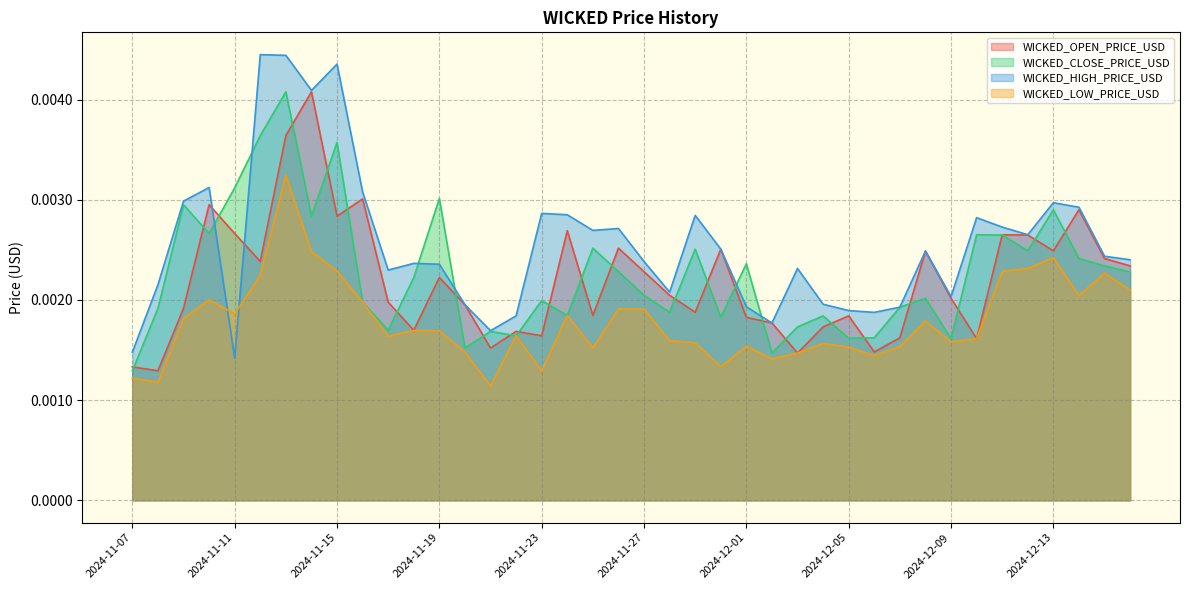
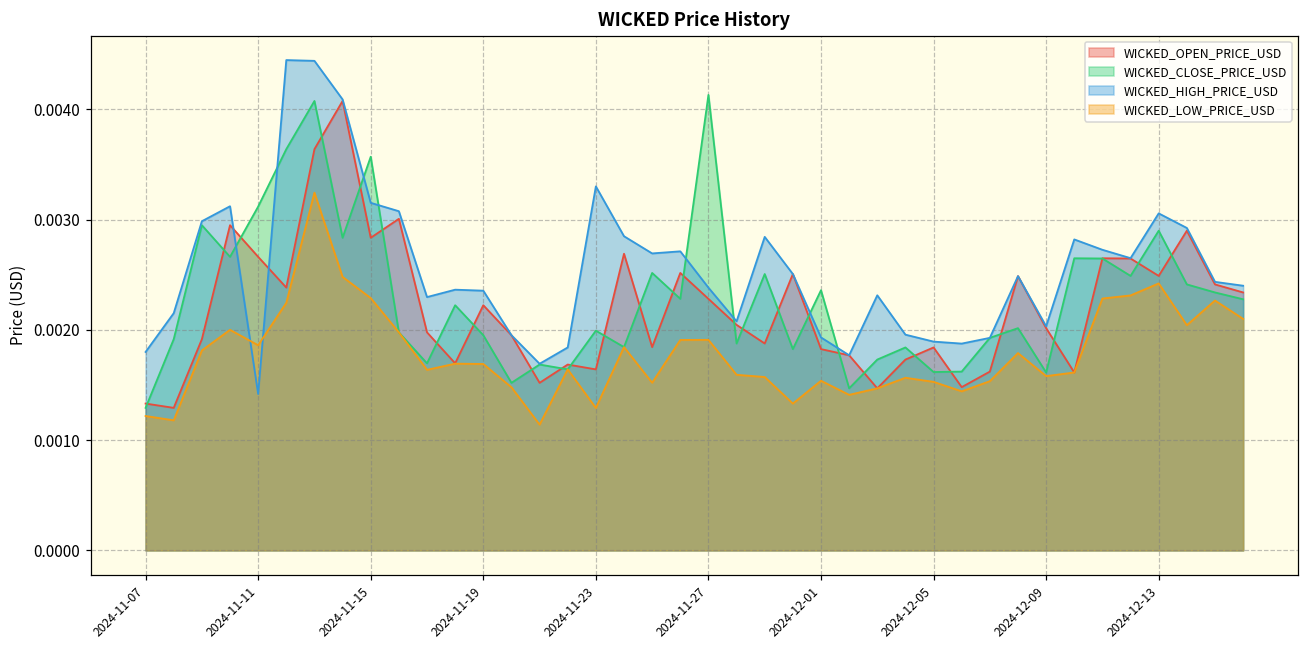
  {
    "WICKED_CLOSE_PRICE_USD": {
      "2024-11-07": 0.00129,
      "2024-11-11": 0.00312,
      "2024-11-15": 0.00357,
-     "2024-11-19": 0.00301,
+     "2024-11-19": 0.00195,
      "2024-11-23": 0.00199,
-     "2024-11-27": 0.00205,
+     "2024-11-27": 0.00413,
      "2024-12-01": 0.00236,
      "2024-12-05": 0.00162,
      "2024-12-09": 0.00161,
      "2024-12-13": 0.00290
    },
    "WICKED_HIGH_PRICE_USD": {
-     "2024-11-07": 0.00148,
+     "2024-11-07": 0.00180,
      "2024-11-11": 0.00142,
-     "2024-11-15": 0.00435,
+     "2024-11-15": 0.00315,
      "2024-11-19": 0.00236,
-     "2024-11-23": 0.00286,
+     "2024-11-23": 0.00330,
      "2024-11-27": 0.00238,
      "2024-12-01": 0.00193,
      "2024-12-05": 0.00189,
-     "2024-12-13": 0.00297
+     "2024-12-13": 0.00306
    }
  }
